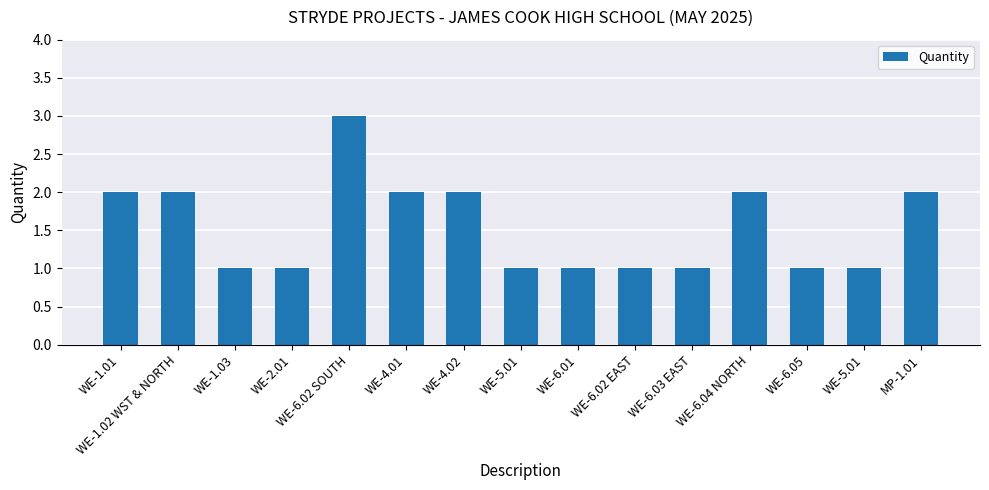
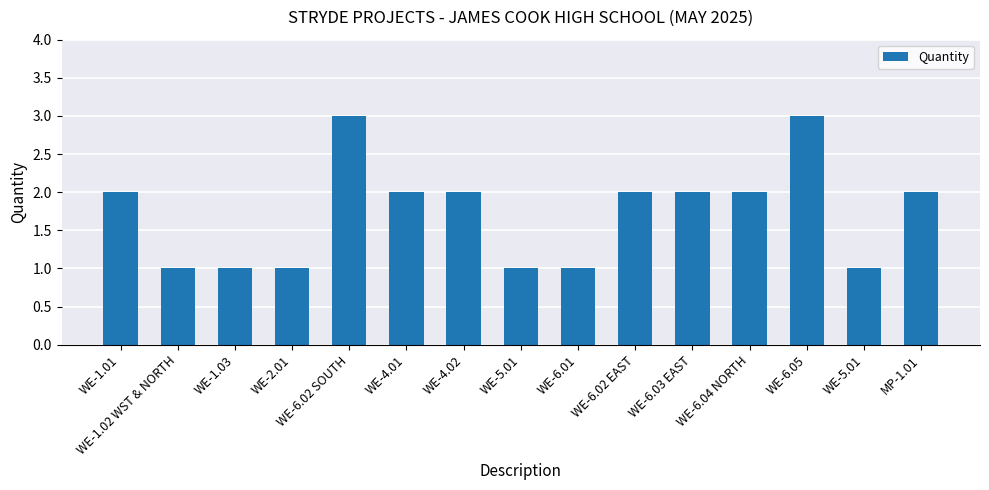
  {
    "WE-1.01": 2,
-   "WE-1.02 WST & NORTH": 2,
+   "WE-1.02 WST & NORTH": 1,
    "WE-1.03": 1,
    "WE-2.01": 1,
    "WE-6.02 SOUTH": 3,
    "WE-4.01": 2,
    "WE-4.02": 2,
    "WE-6.01": 1,
-   "WE-6.02 EAST": 1,
-   "WE-6.03 EAST": 1,
+   "WE-6.02 EAST": 2,
+   "WE-6.03 EAST": 2,
    "WE-6.04 NORTH": 2,
-   "WE-6.05": 1,
+   "WE-6.05": 3,
    "MP-1.01": 2
  }
